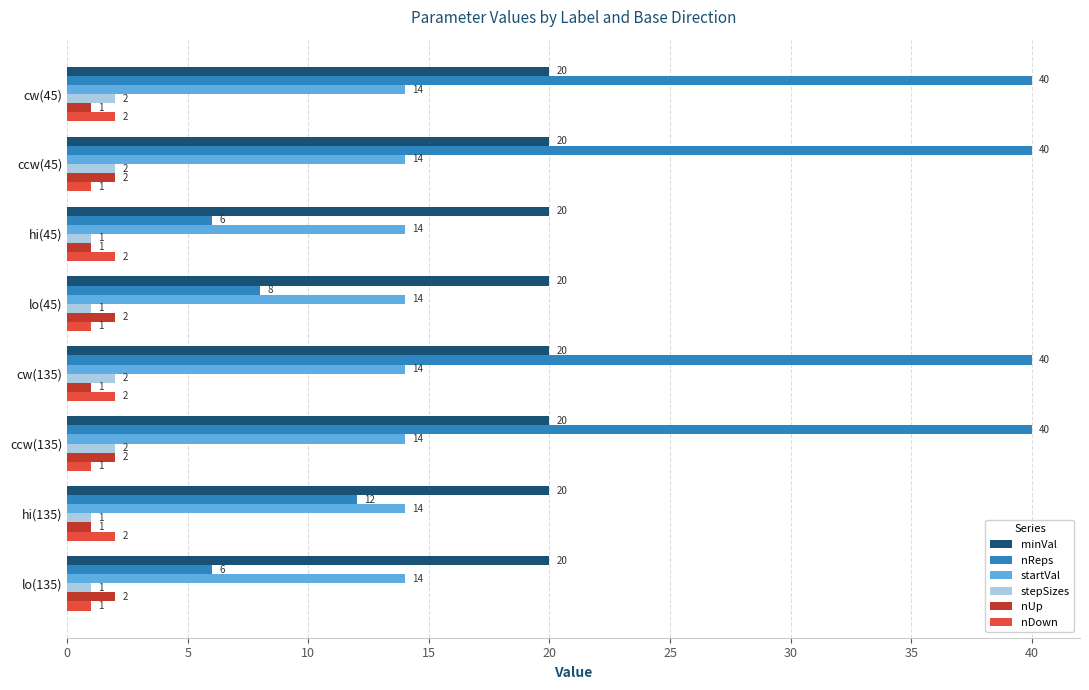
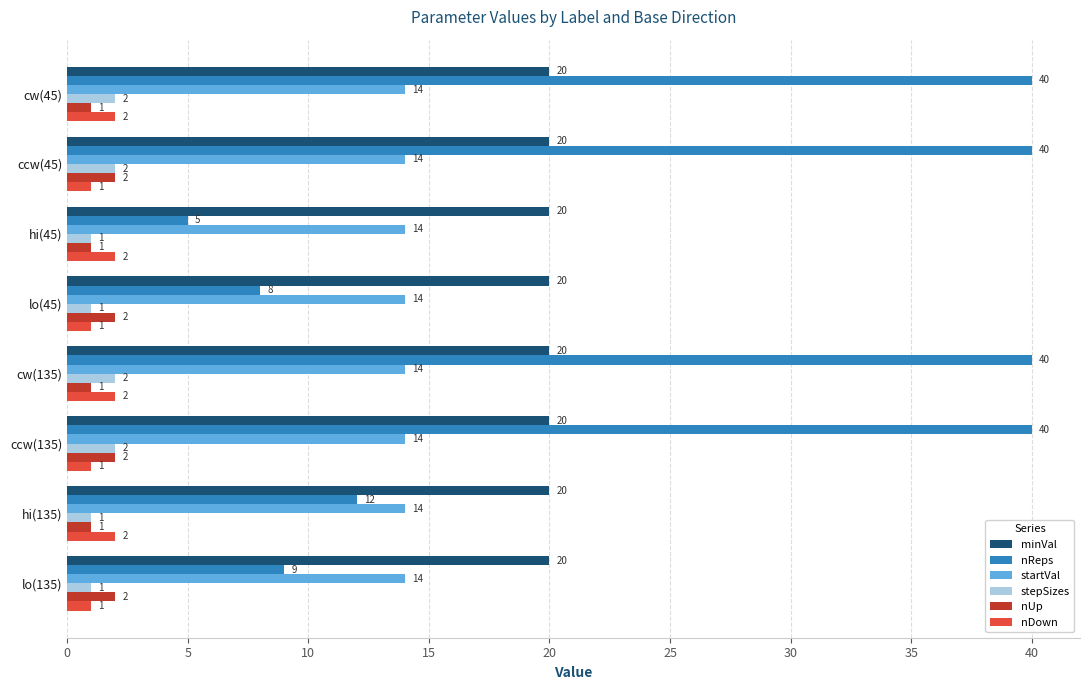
  {
    "minVal": {
      "cw(45)": 20,
      "ccw(45)": 20,
      "hi(45)": 20,
      "lo(45)": 20,
      "cw(135)": 20,
      "ccw(135)": 20,
      "hi(135)": 20,
      "lo(135)": 20
    },
    "nReps": {
      "cw(45)": 40,
      "ccw(45)": 40,
-     "hi(45)": 6,
+     "hi(45)": 5,
      "lo(45)": 8,
      "cw(135)": 40,
      "ccw(135)": 40,
      "hi(135)": 12,
-     "lo(135)": 6
+     "lo(135)": 9
    },
    "startVal": {
      "cw(45)": 14,
      "ccw(45)": 14,
      "hi(45)": 14,
      "lo(45)": 14,
      "cw(135)": 14,
      "ccw(135)": 14,
      "hi(135)": 14,
      "lo(135)": 14
    },
    "stepSizes": {
      "cw(45)": 2,
      "ccw(45)": 2,
      "hi(45)": 1,
      "lo(45)": 1,
      "cw(135)": 2,
      "ccw(135)": 2,
      "hi(135)": 1,
      "lo(135)": 1
    }
  }
